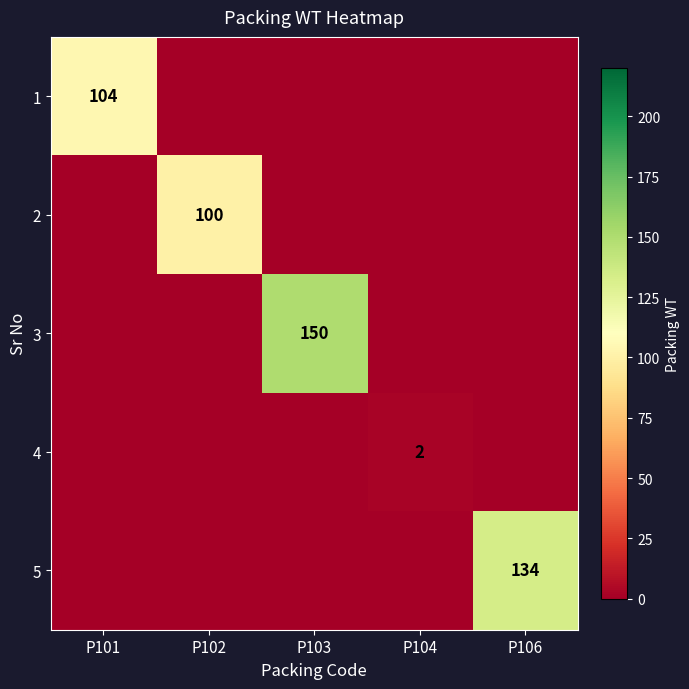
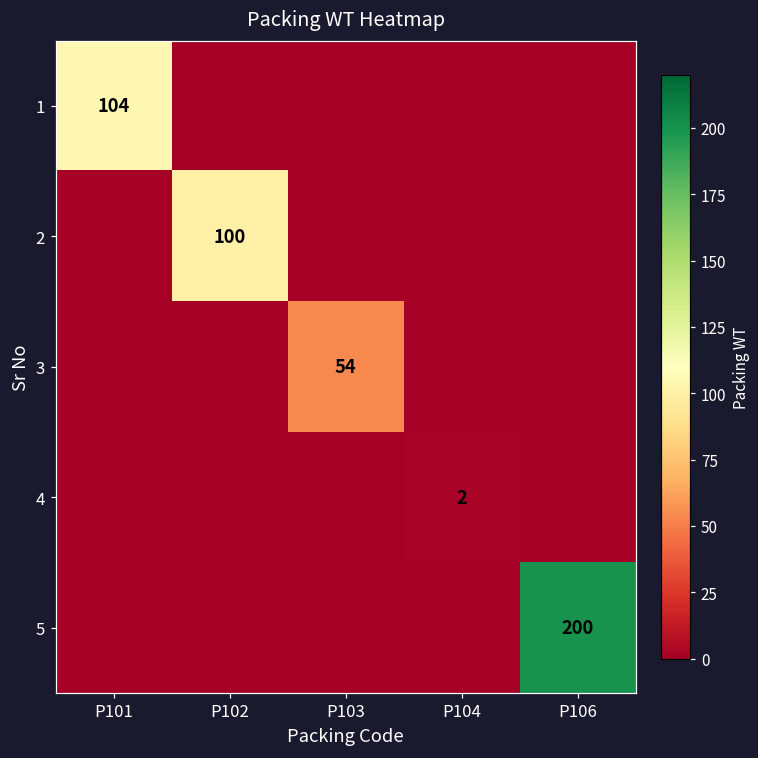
  {
    "1": {
      "P101": 104
    },
    "2": {
      "P102": 100
    },
    "3": {
-     "P103": 150
+     "P103": 54
    },
    "4": {
      "P104": 2
    },
    "5": {
-     "P106": 134
+     "P106": 200
    }
  }
